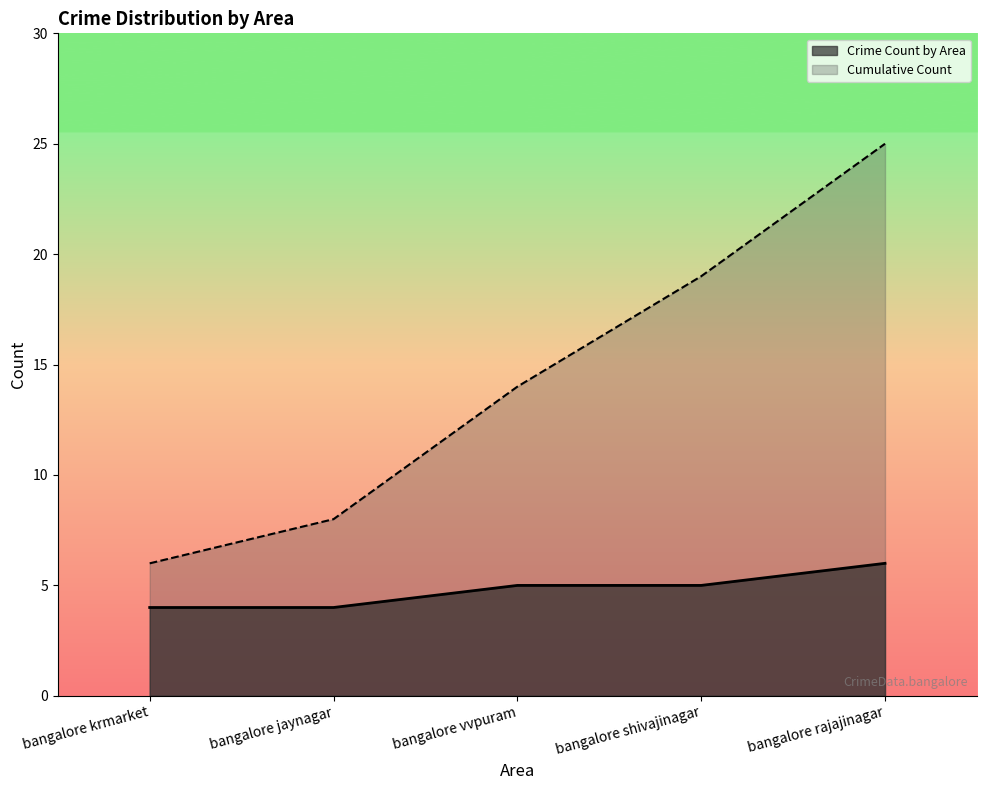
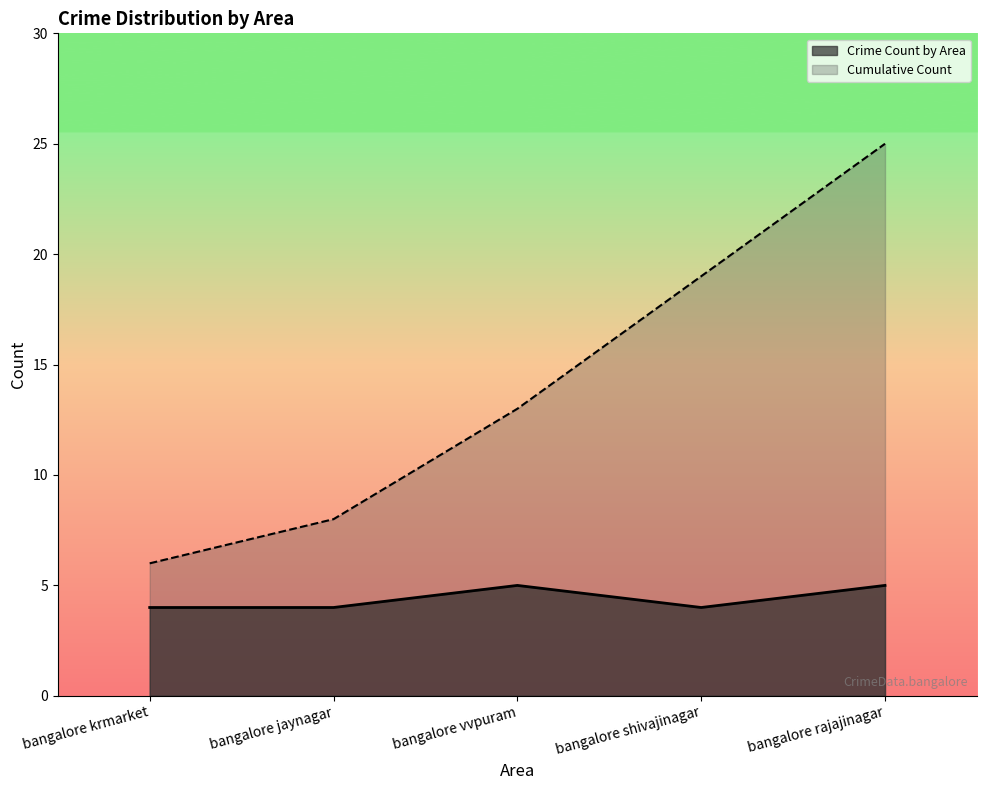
  {
    "Crime Count by Area": {
      "bangalore krmarket": 4,
      "bangalore jaynagar": 4,
      "bangalore vvpuram": 5,
-     "bangalore shivajinagar": 5,
-     "bangalore rajajinagar": 6
+     "bangalore shivajinagar": 4,
+     "bangalore rajajinagar": 5
    },
    "Cumulative Count": {
      "bangalore krmarket": 6,
      "bangalore jaynagar": 8,
-     "bangalore vvpuram": 14,
+     "bangalore vvpuram": 13,
      "bangalore shivajinagar": 19,
      "bangalore rajajinagar": 25
    }
  }
